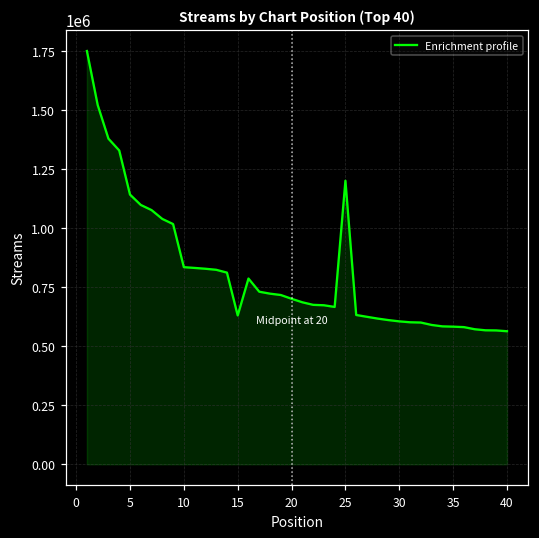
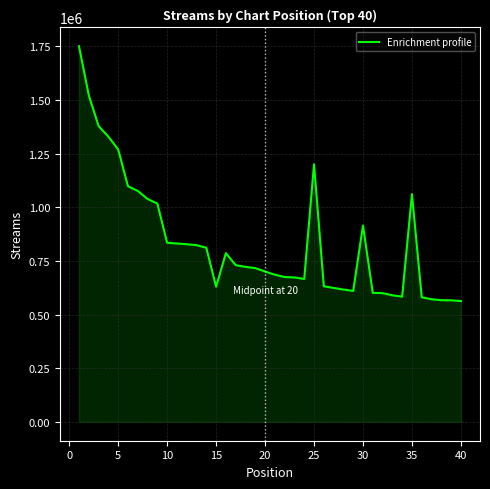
  {
-   "5": 1140000,
+   "5": 1270000,
    "10": 830000,
    "15": 630000,
    "20": 700000,
    "25": 1200000,
-   "30": 610000,
-   "35": 580000,
+   "30": 920000,
+   "35": 1060000,
    "40": 560000
  }
